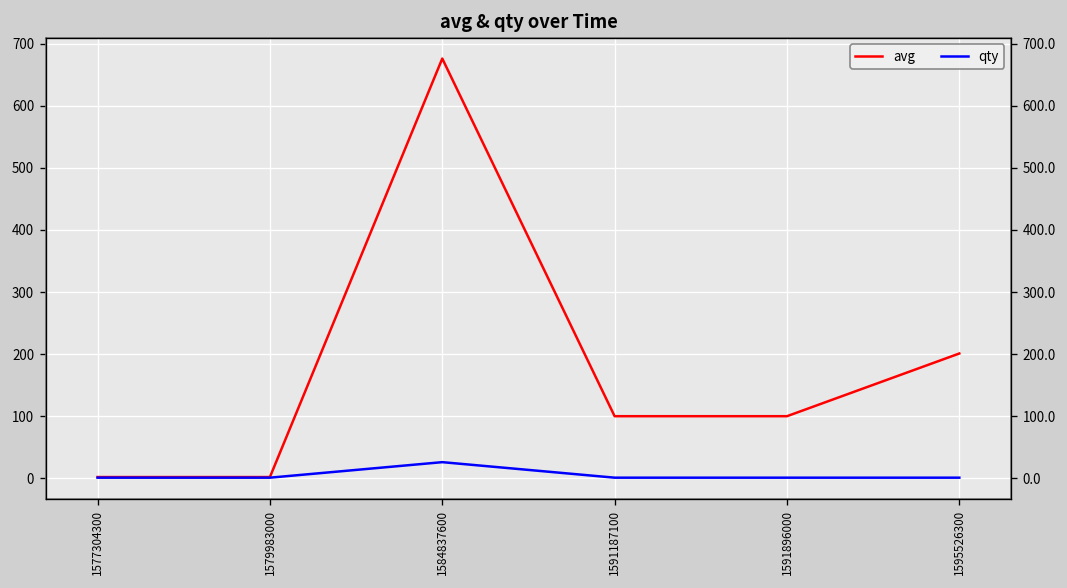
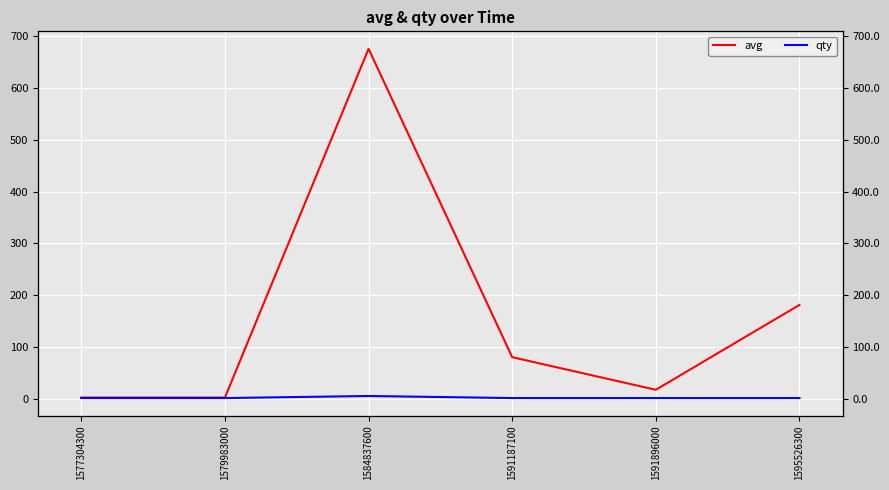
  {
    "avg": {
      "1584837600": 680,
-     "1591187100": 100,
-     "1591896000": 100,
-     "1595526300": 200
+     "1591187100": 80,
+     "1591896000": 20,
+     "1595526300": 180
    },
    "qty": {
-     "1584837600": 30,
+     "1584837600": 10,
      "1591187100": 0,
      "1591896000": 0,
      "1595526300": 0
    }
  }
